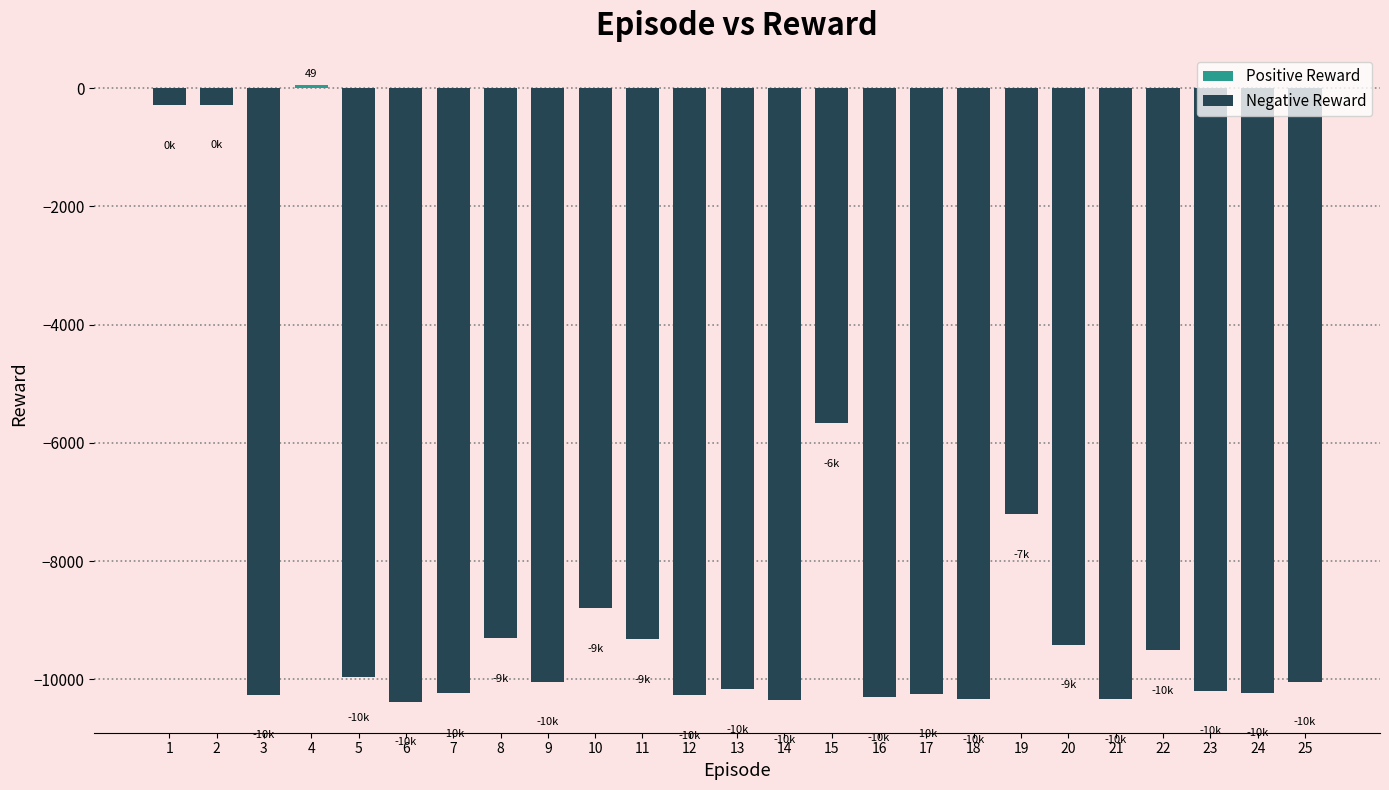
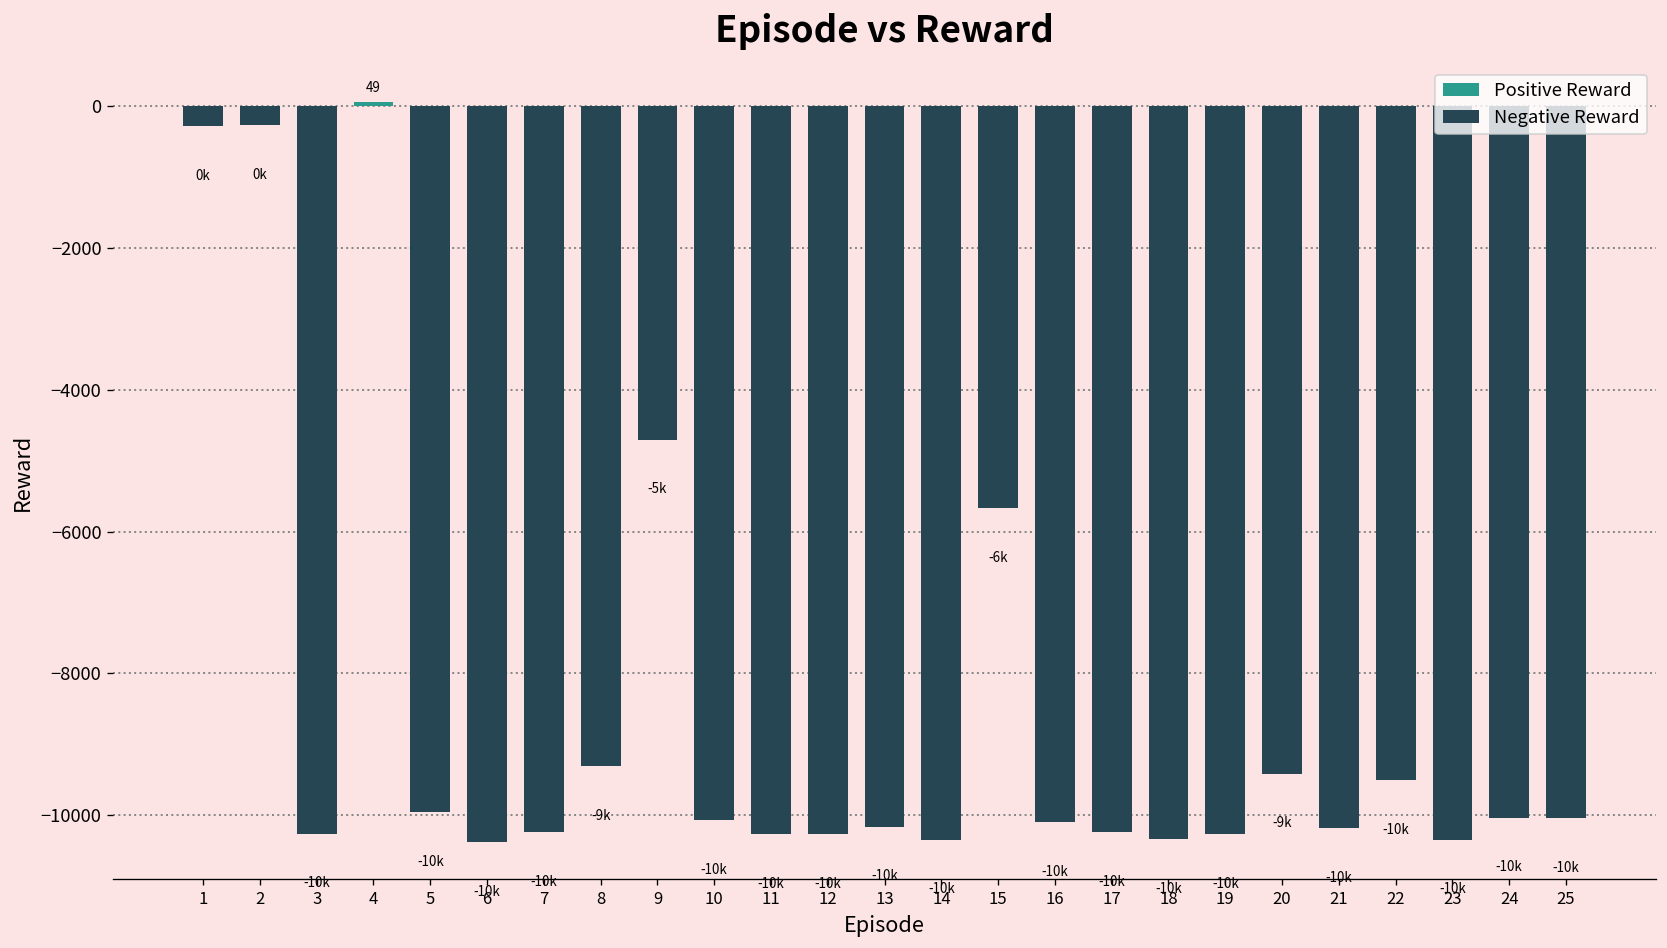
  {
    "4": "49",
-   "9": "-10k",
-   "10": "-9k",
-   "11": "-9k",
-   "16": "-10300",
-   "19": "-7k",
-   "21": "-10300",
-   "23": "-10200",
-   "24": "-10200"
+   "9": "-5k",
+   "10": "-10k",
+   "11": "-10k",
+   "16": "-10100",
+   "19": "-10k",
+   "21": "-10200",
+   "23": "-10300",
+   "24": "-10000"
  }
